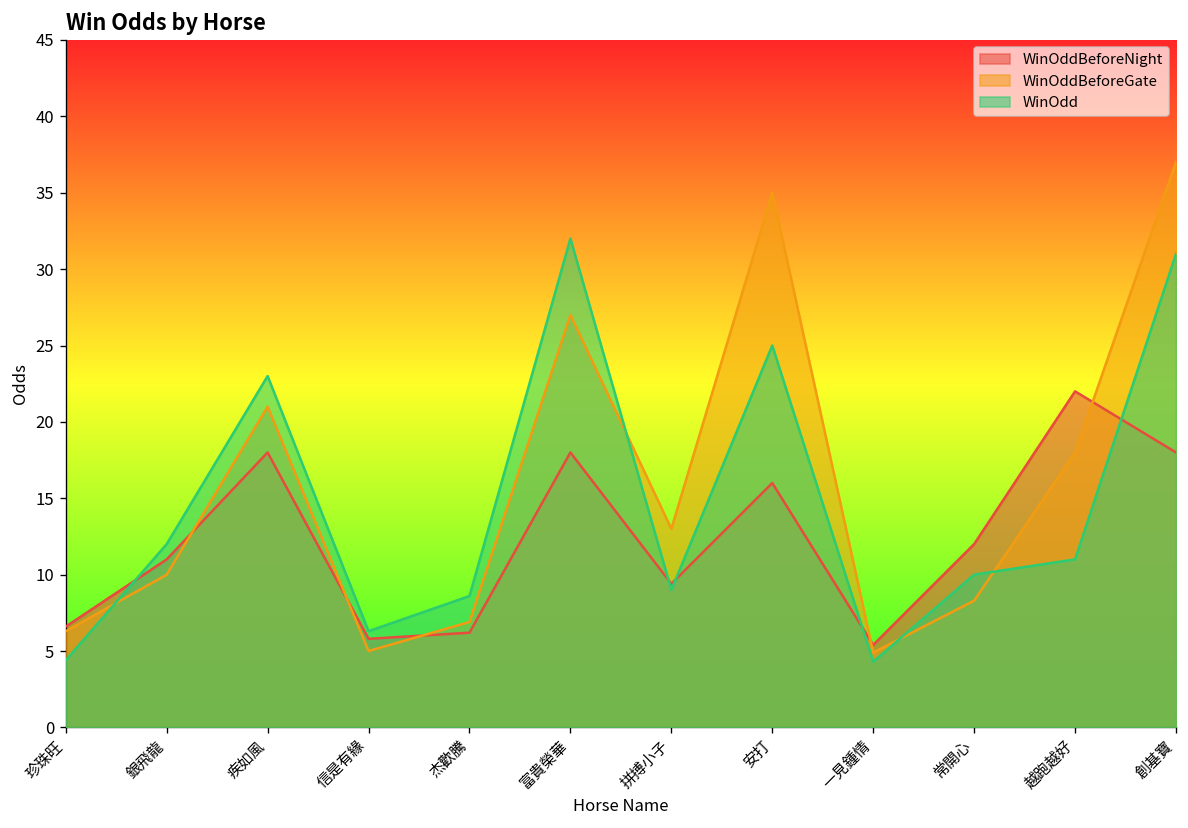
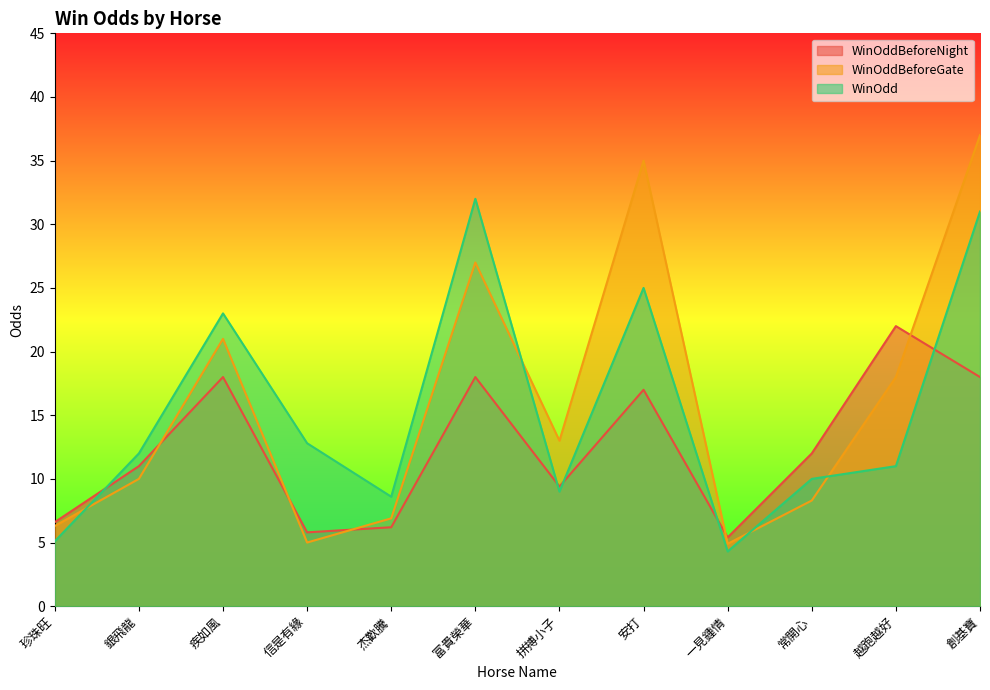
  {
    "WinOddBeforeNight": {
      "珍珠旺": 6.6,
      "銀飛龍": 11,
      "疾如風": 18,
      "信是有緣": 5.8,
      "杰歡騰": 6.2,
      "富貴榮華": 18,
      "拼搏小子": 9.4,
-     "安打": 16,
+     "安打": 17,
      "一見鍾情": 5.4,
      "常開心": 12,
      "越跑越好": 22,
      "創基寶": 18
    },
    "WinOddBeforeGate": {
      "珍珠旺": 6.3,
      "銀飛龍": 10.0,
      "疾如風": 21.0,
      "信是有緣": 5.0,
      "杰歡騰": 6.9,
      "富貴榮華": 27.0,
      "拼搏小子": 13.0,
      "安打": 35.0,
      "一見鍾情": 4.9,
      "常開心": 8.3,
      "越跑越好": 18.0,
      "創基寶": 37.0
    },
    "WinOdd": {
-     "珍珠旺": 4.4,
+     "珍珠旺": 5.1,
      "銀飛龍": 12.0,
      "疾如風": 23.0,
-     "信是有緣": 6.3,
+     "信是有緣": 12.8,
      "杰歡騰": 8.6,
      "富貴榮華": 32.0,
      "拼搏小子": 9.0,
      "安打": 25.0,
      "一見鍾情": 4.3,
      "常開心": 10.0,
      "越跑越好": 11.0,
      "創基寶": 31.0
    }
  }
